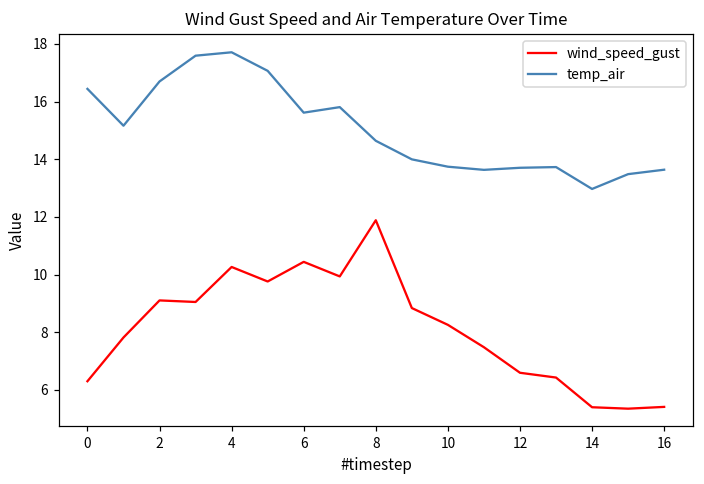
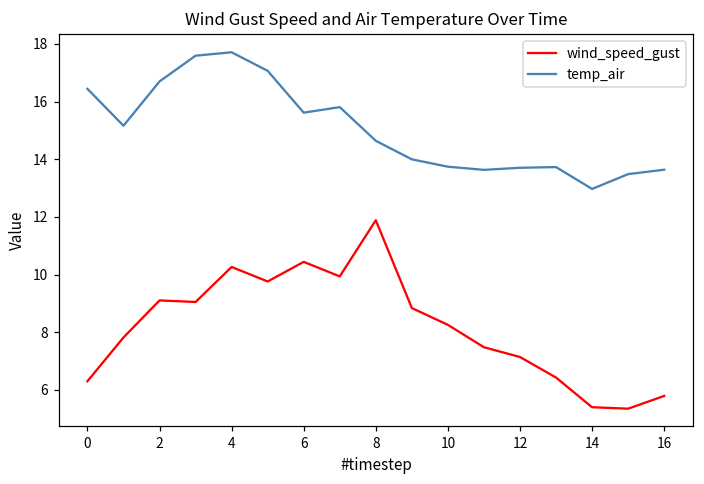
  {
    "wind_speed_gust": {
      "0": 6.3,
      "2": 9.1,
      "4": 10.3,
      "6": 10.4,
      "8": 11.9,
      "10": 8.3,
-     "12": 6.6,
+     "12": 7.1,
      "14": 5.4,
-     "16": 5.4
+     "16": 5.8
    },
    "temp_air": {
      "0": 16.4,
      "2": 16.7,
      "4": 17.7,
      "6": 15.6,
      "8": 14.6,
      "10": 13.7,
      "12": 13.7,
      "14": 13.0,
      "16": 13.6
    }
  }
